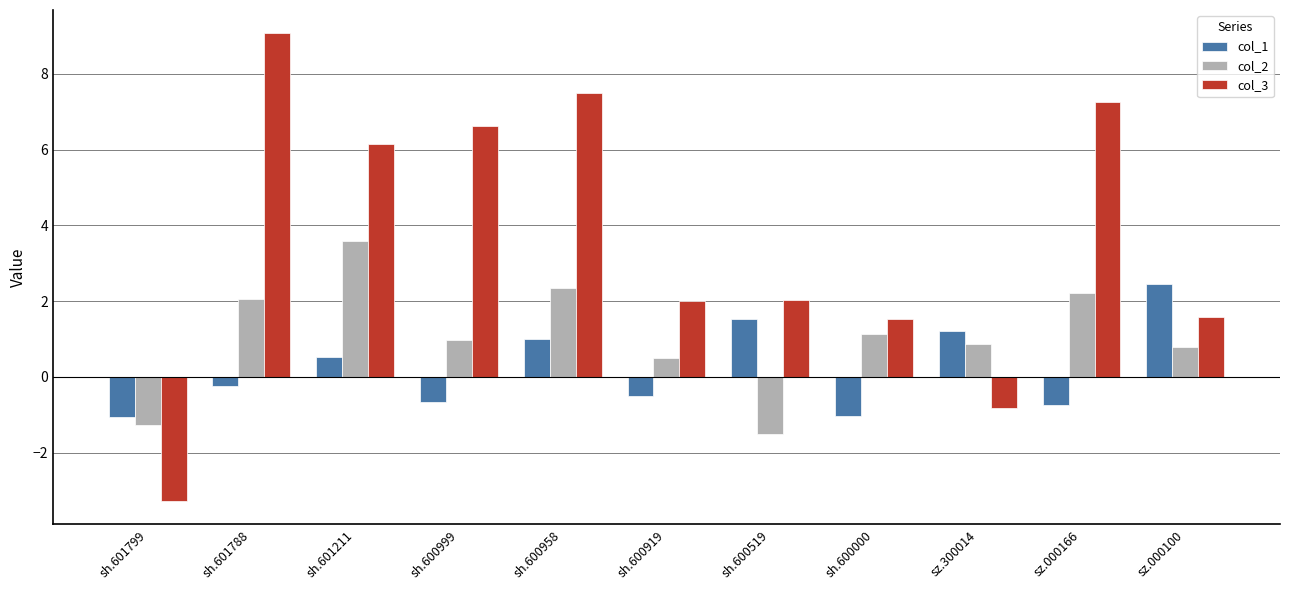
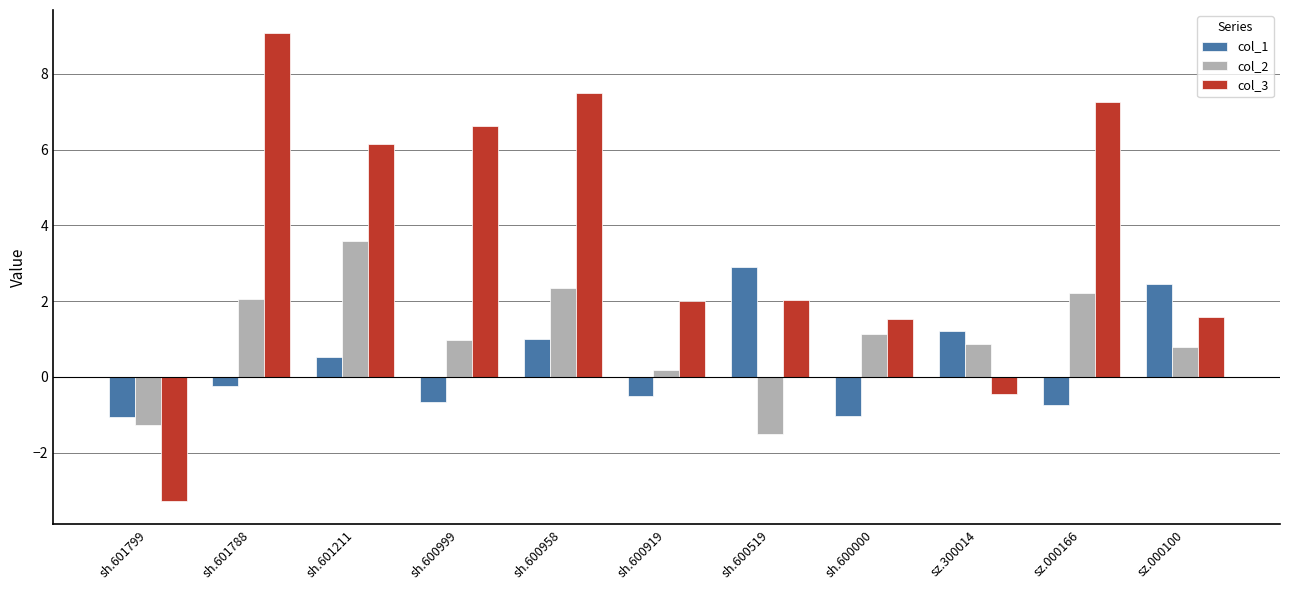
  {
    "col_1": {
      "sh.601799": -1.1,
      "sh.601788": -0.2,
      "sh.601211": 0.5,
      "sh.600999": -0.7,
      "sh.600958": 1.0,
      "sh.600919": -0.5,
-     "sh.600519": 1.5,
+     "sh.600519": 2.9,
      "sh.600000": -1.0,
      "sz.300014": 1.2,
      "sz.000166": -0.7,
      "sz.000100": 2.4
    },
    "col_2": {
      "sh.601799": -1.3,
      "sh.601788": 2.1,
      "sh.601211": 3.6,
      "sh.600999": 1.0,
      "sh.600958": 2.4,
-     "sh.600919": 0.5,
+     "sh.600919": 0.2,
      "sh.600519": -1.5,
      "sh.600000": 1.1,
      "sz.300014": 0.9,
      "sz.000166": 2.2,
      "sz.000100": 0.8
    },
    "col_3": {
      "sh.601799": -3.3,
      "sh.601788": 9.1,
      "sh.601211": 6.1,
      "sh.600999": 6.6,
      "sh.600958": 7.5,
      "sh.600919": 2.0,
      "sh.600519": 2.0,
      "sh.600000": 1.5,
-     "sz.300014": -0.8,
+     "sz.300014": -0.5,
      "sz.000166": 7.3,
      "sz.000100": 1.6
    }
  }
